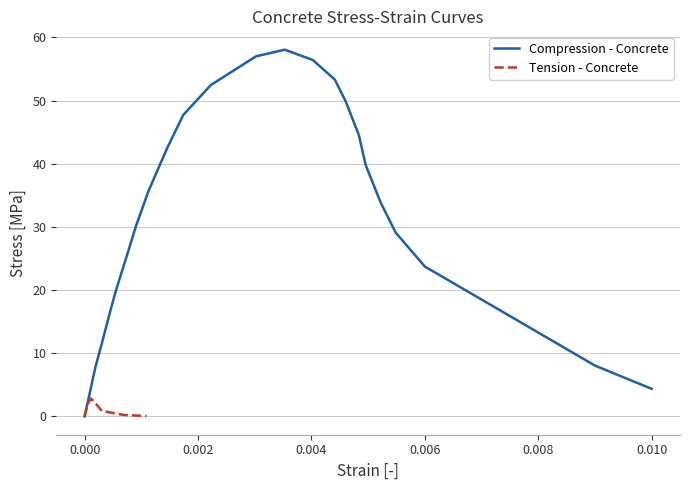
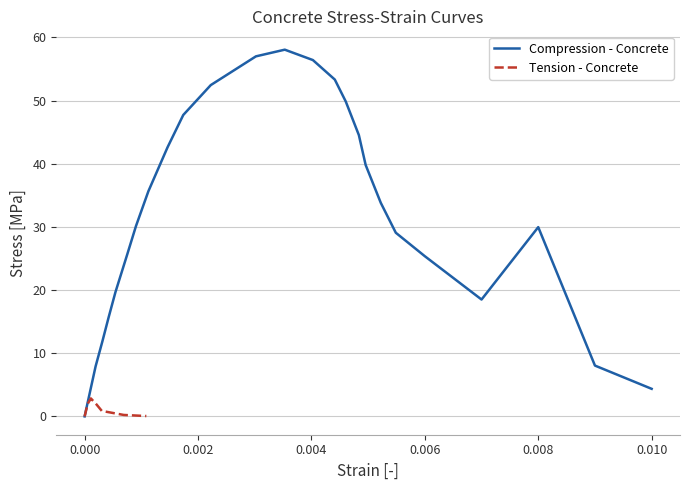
  {
    "Compression - Concrete": {
-     "0.006": 24,
-     "0.008": 13,
+     "0.006": 25,
+     "0.008": 30,
      "0.010": 4
    }
  }
